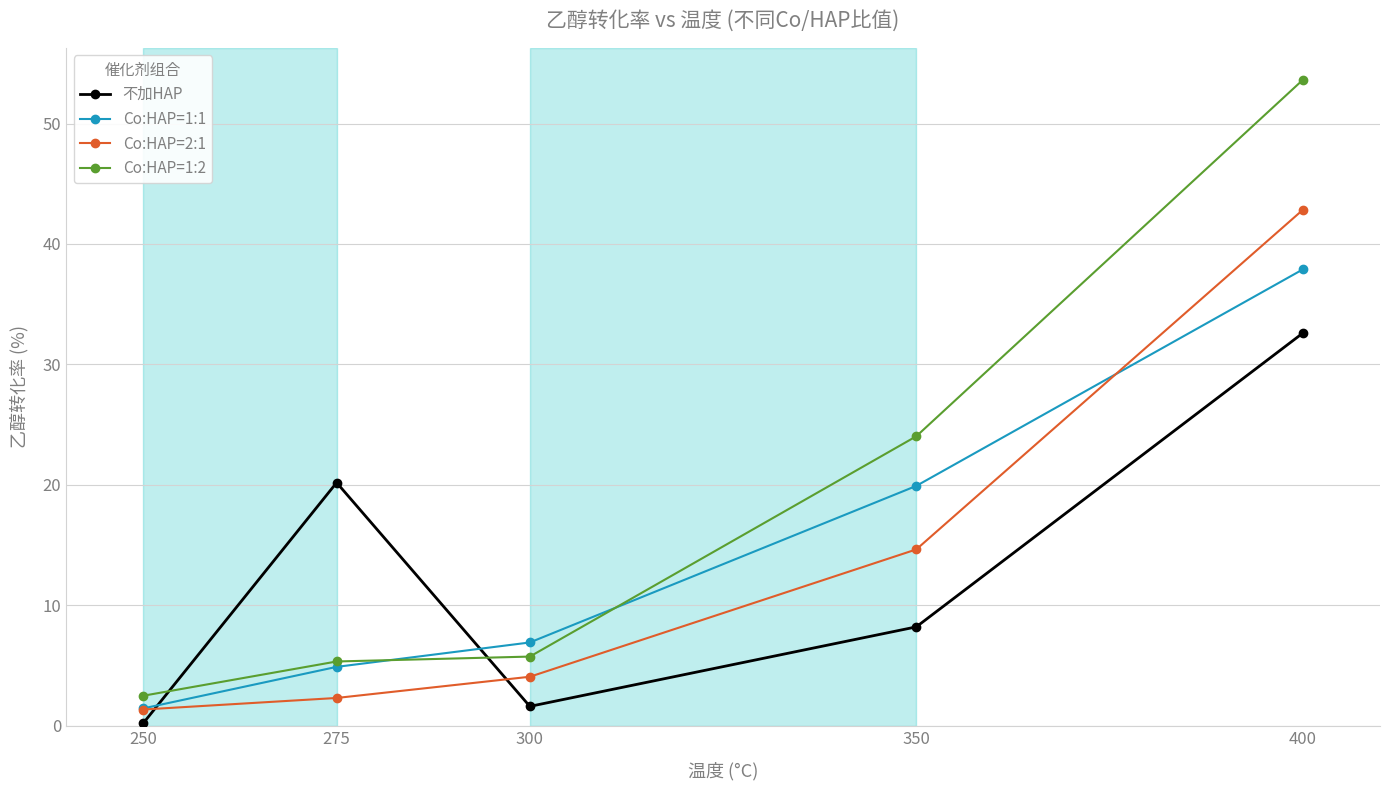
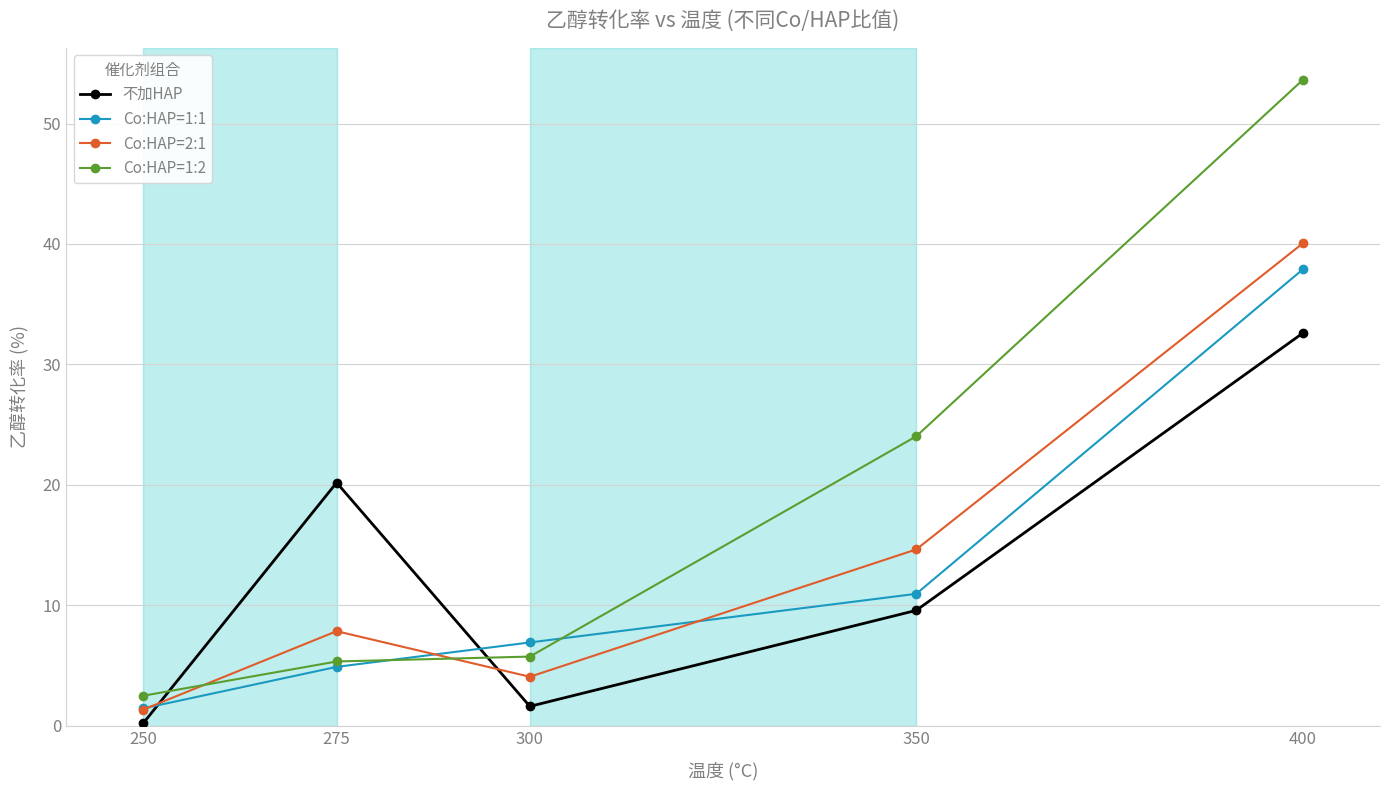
  {
    "不加HAP": {
      "250": 0.2,
      "275": 20.2,
      "300": 1.6,
-     "350": 8.2,
+     "350": 9.6,
      "400": 32.6
    },
    "Co:HAP=1:1": {
      "275": 4.9,
      "300": 6.9,
-     "350": 19.9,
+     "350": 11.0,
      "400": 37.9
    },
    "Co:HAP=2:1": {
-     "275": 2.3,
+     "275": 7.9,
      "300": 4.1,
      "350": 14.6,
-     "400": 42.8
+     "400": 40.0
    },
    "Co:HAP=1:2": {
      "250": 2.5,
      "275": 5.3,
      "300": 5.7,
      "350": 24.0,
      "400": 53.6
    }
  }
